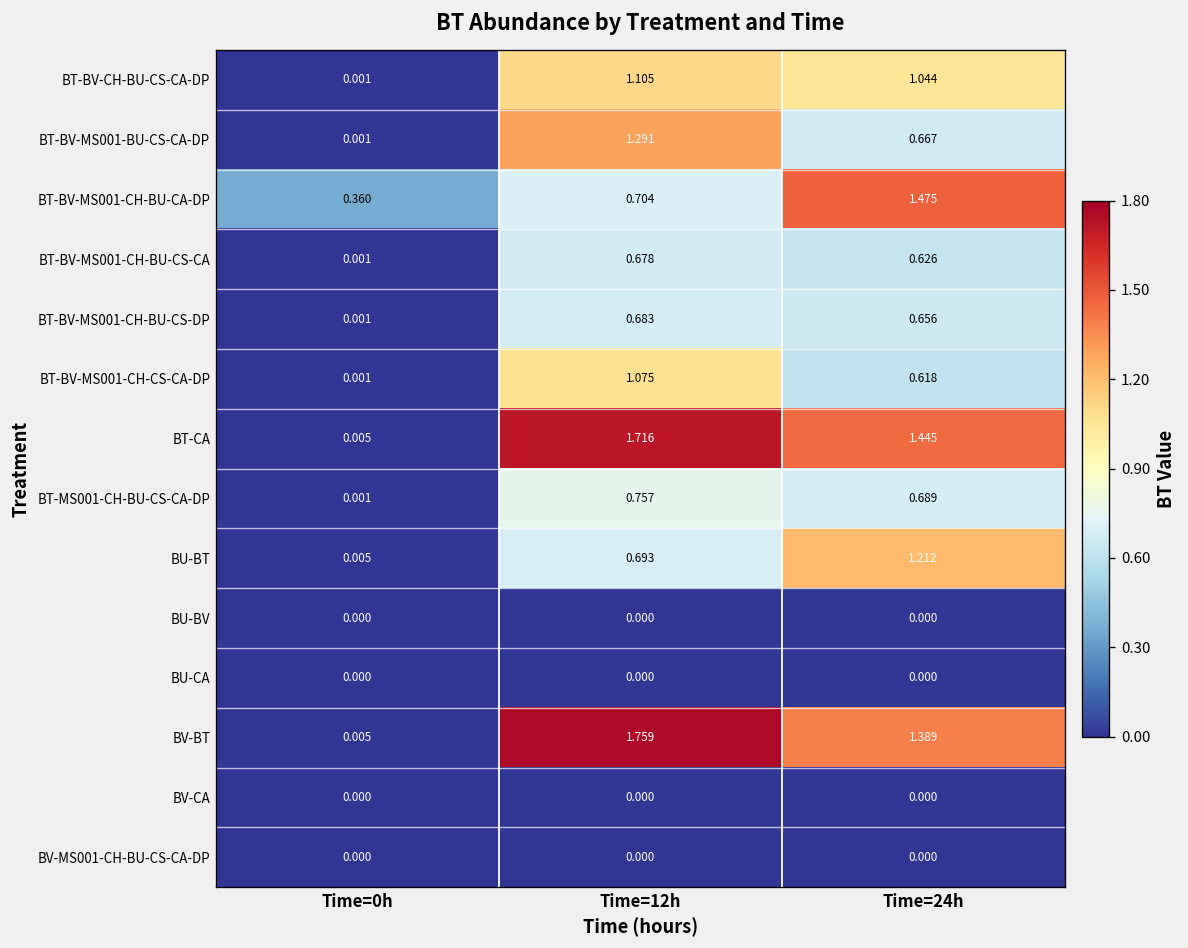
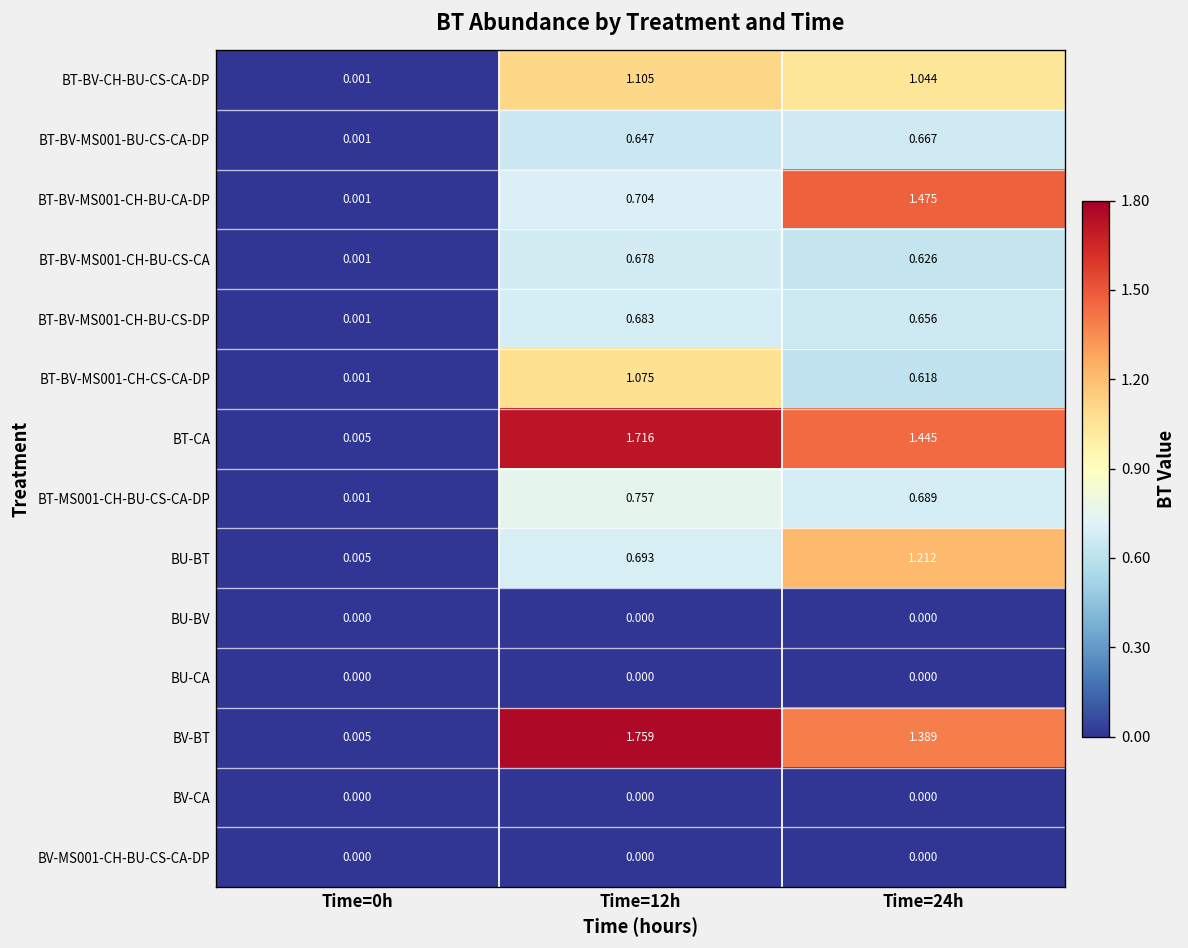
  {
    "BT-BV-CH-BU-CS-CA-DP": {
      "Time=0h": 0.001,
      "Time=12h": 1.105,
      "Time=24h": 1.044
    },
    "BT-BV-MS001-BU-CS-CA-DP": {
      "Time=0h": 0.001,
-     "Time=12h": 1.291,
+     "Time=12h": 0.647,
      "Time=24h": 0.667
    },
    "BT-BV-MS001-CH-BU-CA-DP": {
-     "Time=0h": 0.360,
+     "Time=0h": 0.001,
      "Time=12h": 0.704,
      "Time=24h": 1.475
    },
    "BT-BV-MS001-CH-BU-CS-CA": {
      "Time=0h": 0.001,
      "Time=12h": 0.678,
      "Time=24h": 0.626
    },
    "BT-BV-MS001-CH-BU-CS-DP": {
      "Time=0h": 0.001,
      "Time=12h": 0.683,
      "Time=24h": 0.656
    },
    "BT-BV-MS001-CH-CS-CA-DP": {
      "Time=0h": 0.001,
      "Time=12h": 1.075,
      "Time=24h": 0.618
    },
    "BT-CA": {
      "Time=0h": 0.005,
      "Time=12h": 1.716,
      "Time=24h": 1.445
    },
    "BT-MS001-CH-BU-CS-CA-DP": {
      "Time=0h": 0.001,
      "Time=12h": 0.757,
      "Time=24h": 0.689
    },
    "BU-BT": {
      "Time=0h": 0.005,
      "Time=12h": 0.693,
      "Time=24h": 1.212
    },
    "BU-BV": {
      "Time=0h": 0.000,
      "Time=12h": 0.000,
      "Time=24h": 0.000
    },
    "BU-CA": {
      "Time=0h": 0.000,
      "Time=12h": 0.000,
      "Time=24h": 0.000
    },
    "BV-BT": {
      "Time=0h": 0.005,
      "Time=12h": 1.759,
      "Time=24h": 1.389
    },
    "BV-CA": {
      "Time=0h": 0.000,
      "Time=12h": 0.000,
      "Time=24h": 0.000
    },
    "BV-MS001-CH-BU-CS-CA-DP": {
      "Time=0h": 0.000,
      "Time=12h": 0.000,
      "Time=24h": 0.000
    }
  }
